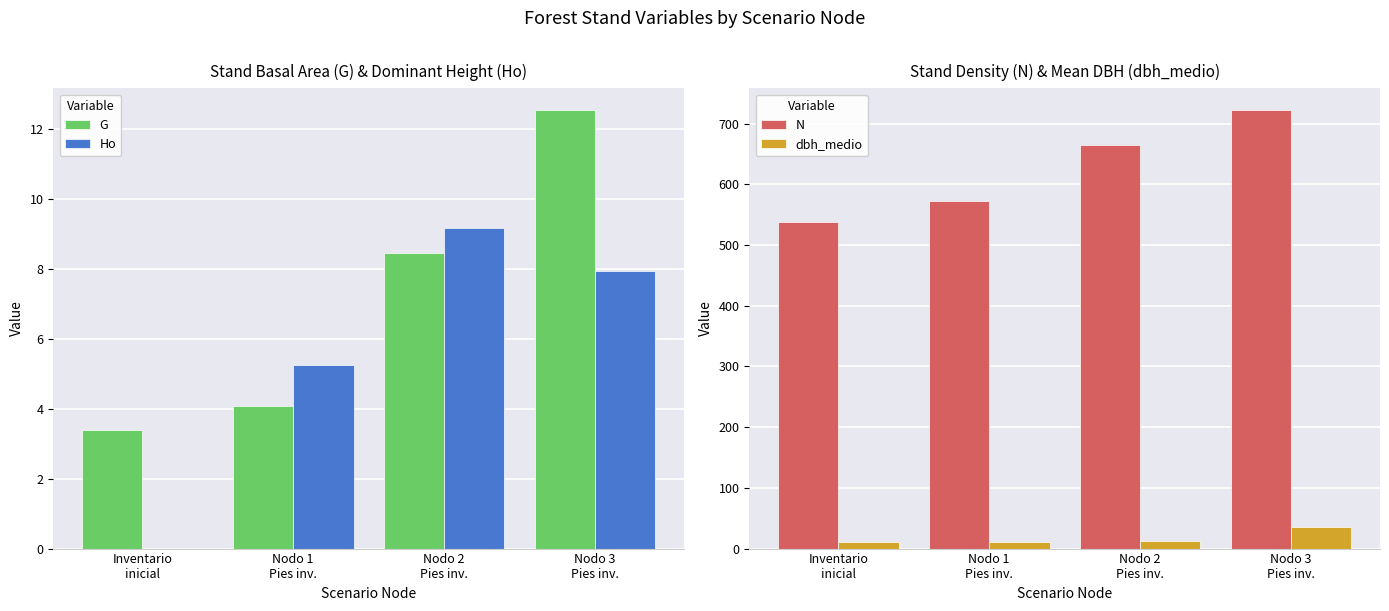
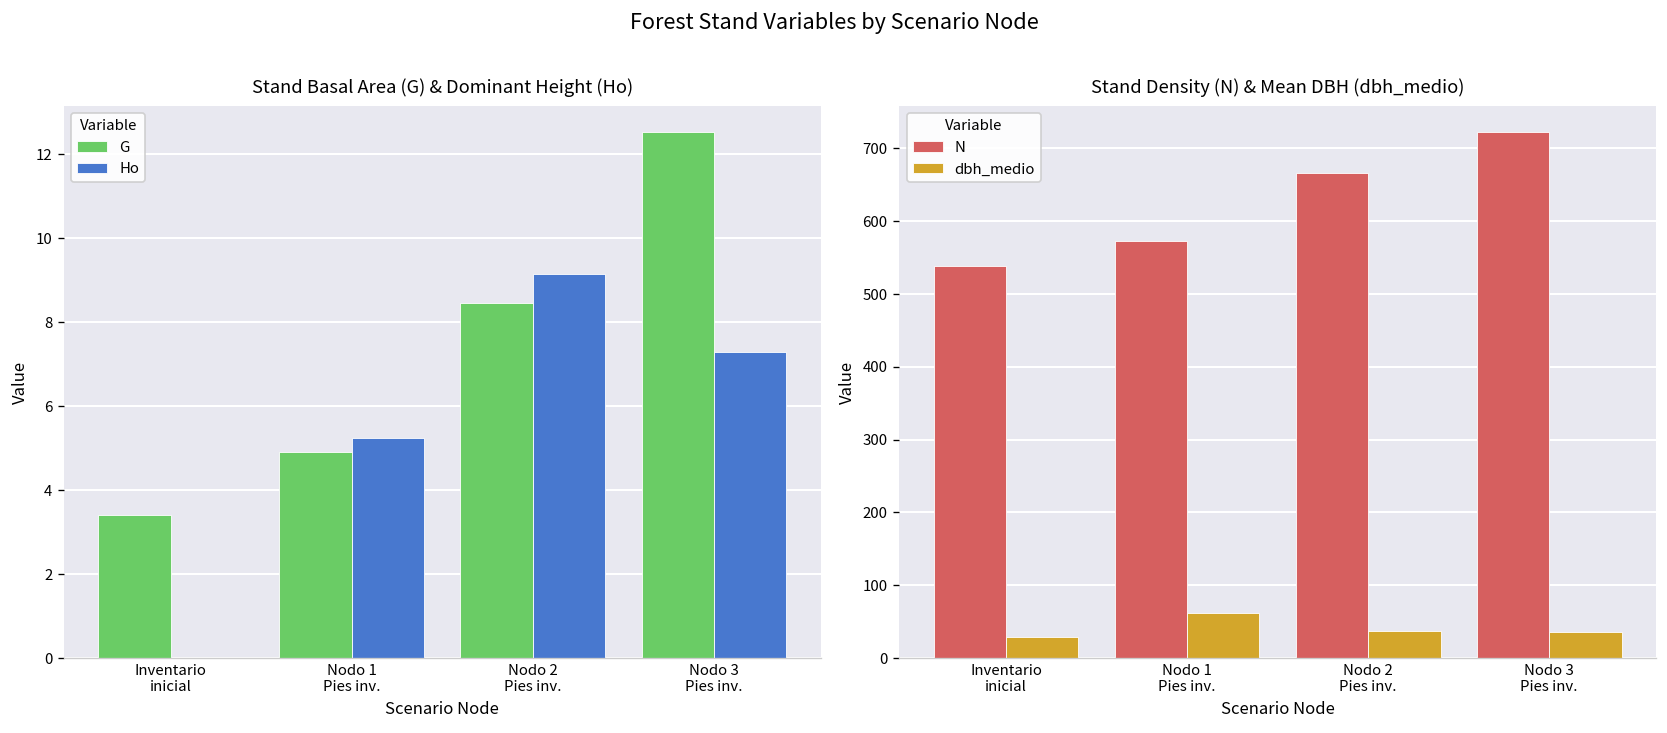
  {
    "Stand Basal Area (G) & Dominant Height (Ho)": {
      "G": {
        "Inventario inicial": 3.4,
-       "Nodo 1 Pies inv.": 4.1,
+       "Nodo 1 Pies inv.": 4.9,
        "Nodo 2 Pies inv.": 8.5,
        "Nodo 3 Pies inv.": 12.5
      },
      "Ho": {
        "Inventario inicial": 0.0,
        "Nodo 1 Pies inv.": 5.3,
        "Nodo 2 Pies inv.": 9.2,
-       "Nodo 3 Pies inv.": 7.9
+       "Nodo 3 Pies inv.": 7.3
      }
    },
    "Stand Density (N) & Mean DBH (dbh_medio)": {
      "N": {
        "Inventario inicial": 540,
        "Nodo 1 Pies inv.": 570,
        "Nodo 2 Pies inv.": 670,
        "Nodo 3 Pies inv.": 720
      },
      "dbh_medio": {
-       "Inventario inicial": 10,
-       "Nodo 1 Pies inv.": 10,
-       "Nodo 2 Pies inv.": 10,
+       "Inventario inicial": 30,
+       "Nodo 1 Pies inv.": 60,
+       "Nodo 2 Pies inv.": 40,
        "Nodo 3 Pies inv.": 40
      }
    }
  }
